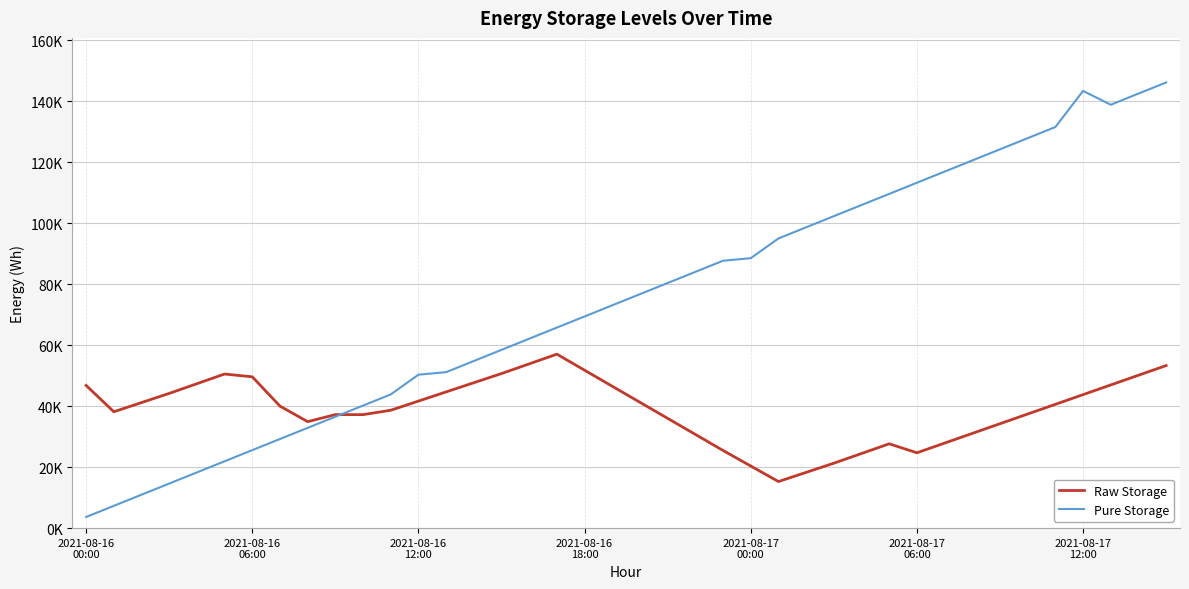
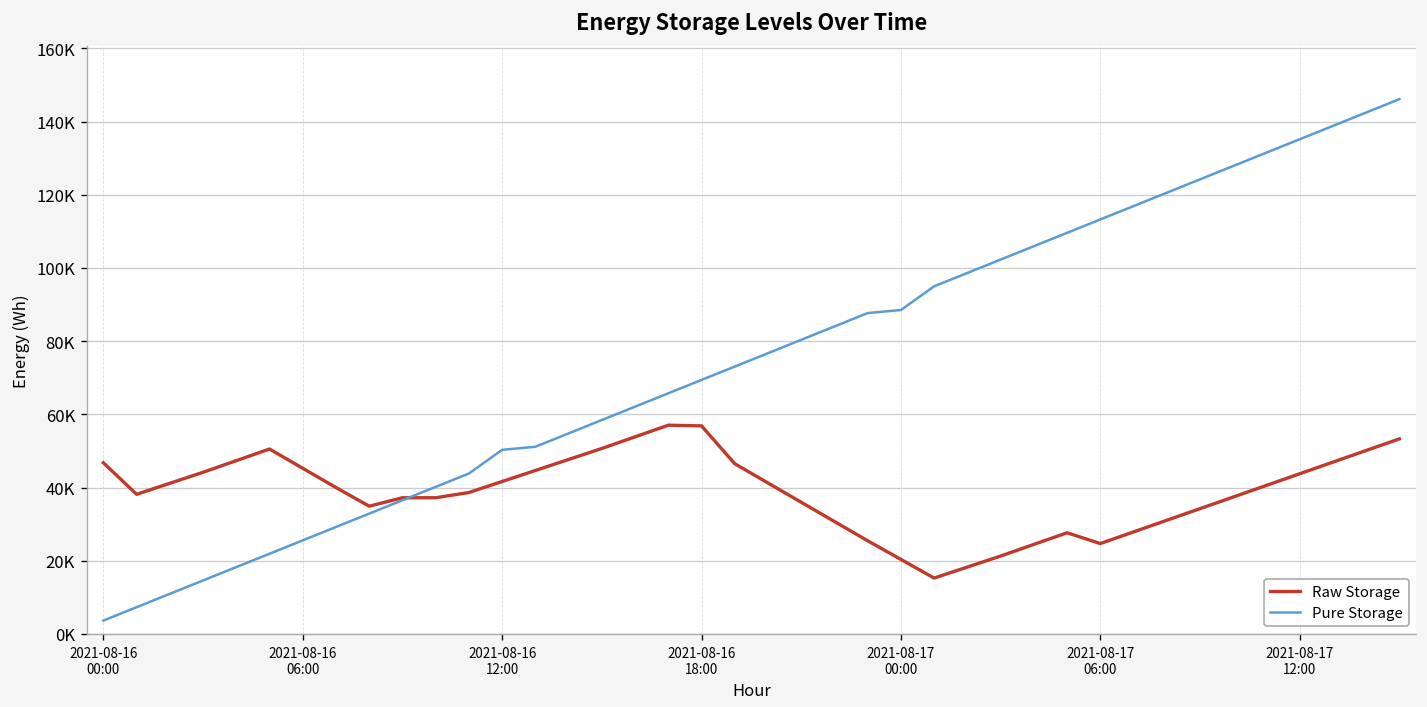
  {
    "Raw Storage": {
      "2021-08-16 00:00": 47000,
-     "2021-08-16 06:00": 50000,
+     "2021-08-16 06:00": 45000,
      "2021-08-16 12:00": 42000,
-     "2021-08-16 18:00": 52000,
+     "2021-08-16 18:00": 57000,
      "2021-08-17 00:00": 20000,
      "2021-08-17 06:00": 25000,
      "2021-08-17 12:00": 44000
    },
    "Pure Storage": {
      "2021-08-16 00:00": 4000,
      "2021-08-16 06:00": 26000,
      "2021-08-16 12:00": 50000,
      "2021-08-16 18:00": 69000,
      "2021-08-17 00:00": 89000,
      "2021-08-17 06:00": 113000,
-     "2021-08-17 12:00": 143000
+     "2021-08-17 12:00": 135000
    }
  }
